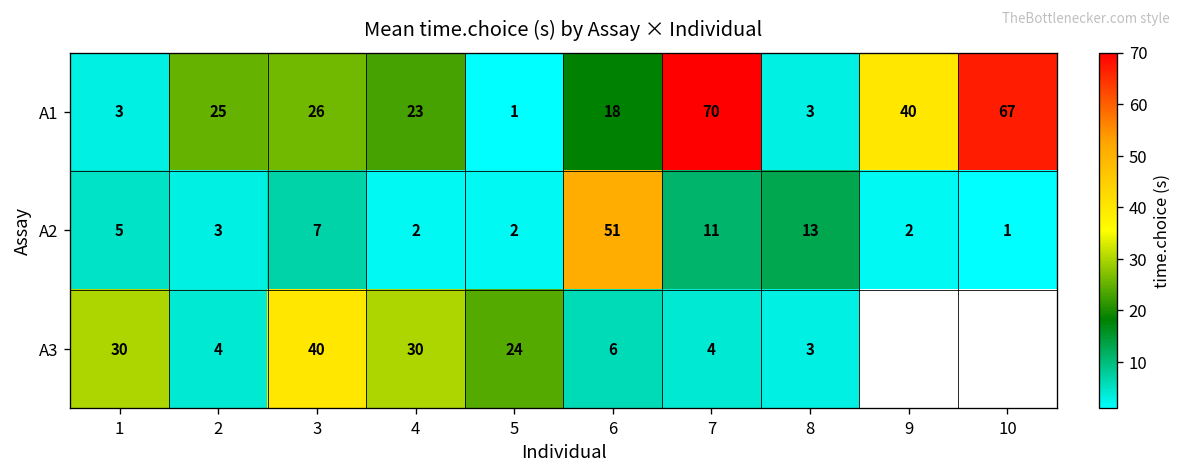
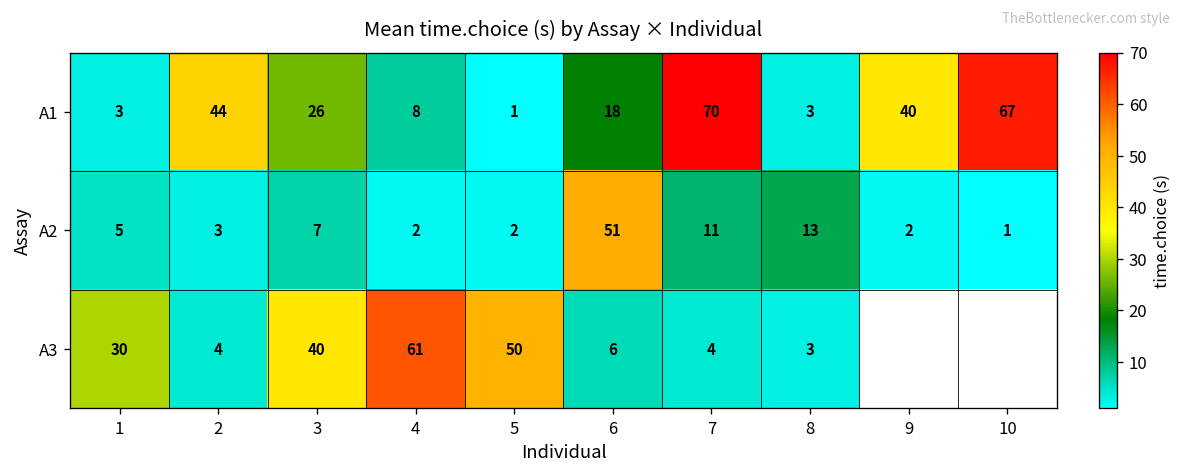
  {
    "A1": {
      "1": 3,
-     "2": 25,
+     "2": 44,
      "3": 26,
-     "4": 23,
+     "4": 8,
      "5": 1,
      "6": 18,
      "7": 70,
      "8": 3,
      "9": 40,
      "10": 67
    },
    "A2": {
      "1": 5,
      "2": 3,
      "3": 7,
      "4": 2,
      "5": 2,
      "6": 51,
      "7": 11,
      "8": 13,
      "9": 2,
      "10": 1
    },
    "A3": {
      "1": 30,
      "2": 4,
      "3": 40,
-     "4": 30,
-     "5": 24,
+     "4": 61,
+     "5": 50,
      "6": 6,
      "7": 4,
      "8": 3
    }
  }
